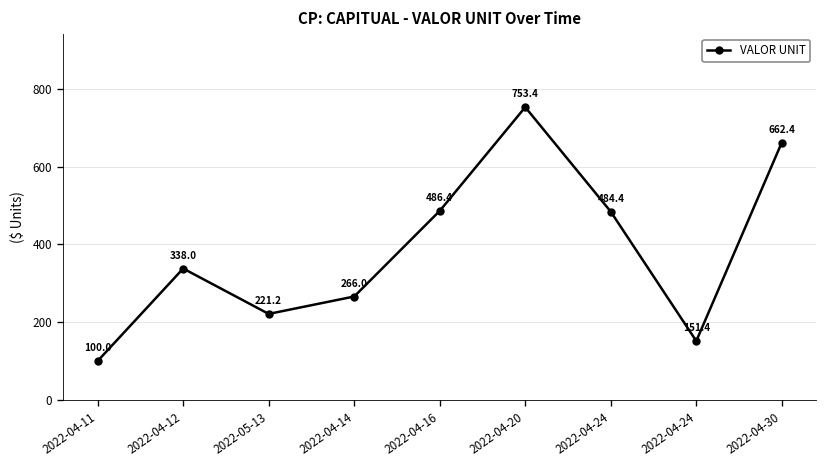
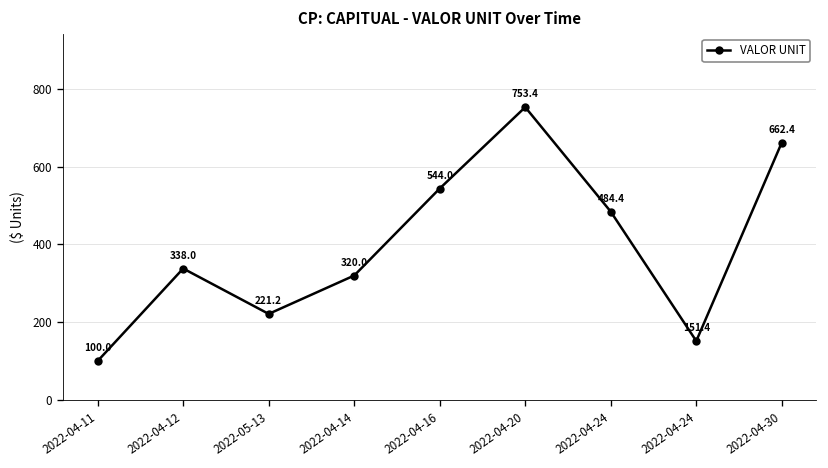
  {
    "2022-04-11": 100.0,
    "2022-04-12": 338.0,
    "2022-05-13": 221.2,
-   "2022-04-14": 266.0,
-   "2022-04-16": 486.4,
+   "2022-04-14": 320.0,
+   "2022-04-16": 544.0,
    "2022-04-20": 753.4,
    "2022-04-30": 662.4
  }
